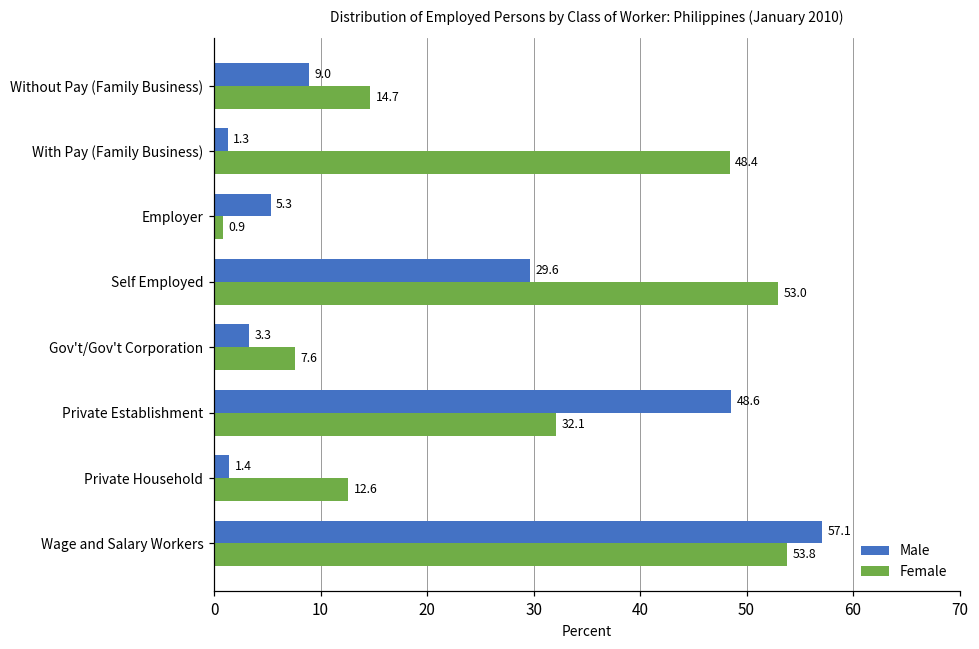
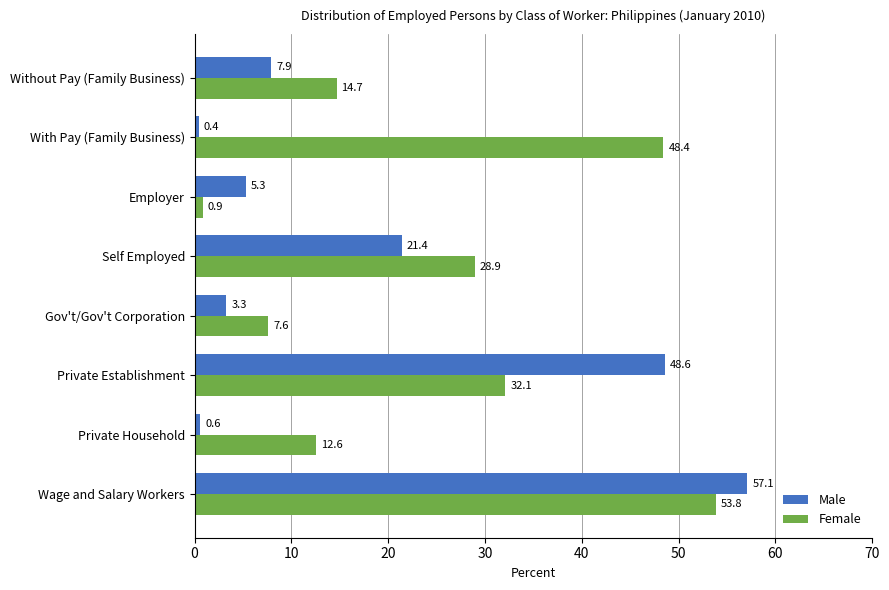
  {
    "Male": {
-     "Without Pay (Family Business)": 9.0,
-     "With Pay (Family Business)": 1.3,
+     "Without Pay (Family Business)": 7.9,
+     "With Pay (Family Business)": 0.4,
      "Employer": 5.3,
-     "Self Employed": 29.6,
+     "Self Employed": 21.4,
      "Gov't/Gov't Corporation": 3.3,
      "Private Establishment": 48.6,
-     "Private Household": 1.4,
+     "Private Household": 0.6,
      "Wage and Salary Workers": 57.1
    },
    "Female": {
      "Without Pay (Family Business)": 14.7,
      "With Pay (Family Business)": 48.4,
      "Employer": 0.9,
-     "Self Employed": 53.0,
+     "Self Employed": 28.9,
      "Gov't/Gov't Corporation": 7.6,
      "Private Establishment": 32.1,
      "Private Household": 12.6,
      "Wage and Salary Workers": 53.8
    }
  }
